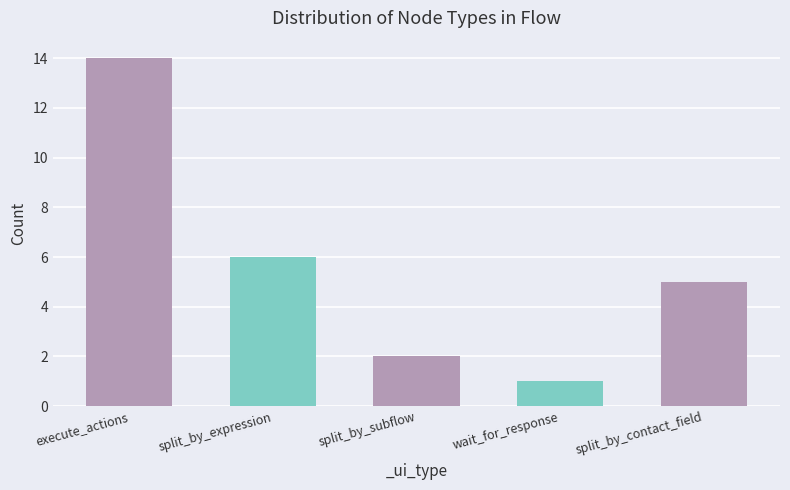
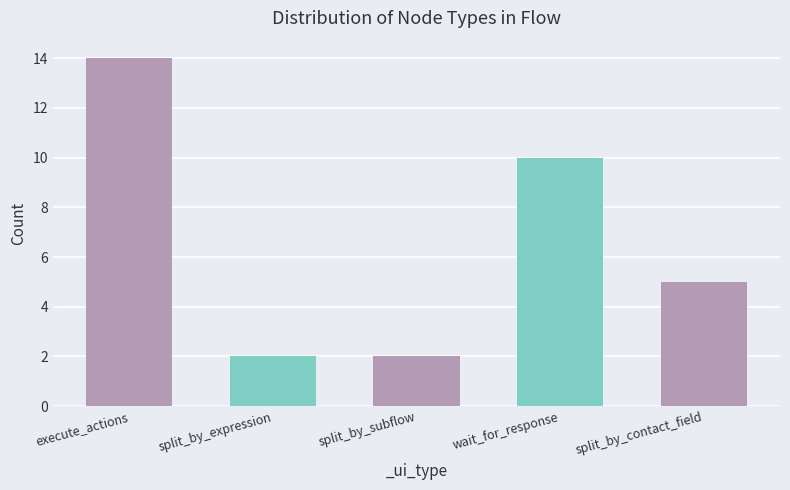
  {
    "execute_actions": 14,
-   "split_by_expression": 6,
+   "split_by_expression": 2,
    "split_by_subflow": 2,
-   "wait_for_response": 1,
+   "wait_for_response": 10,
    "split_by_contact_field": 5
  }
